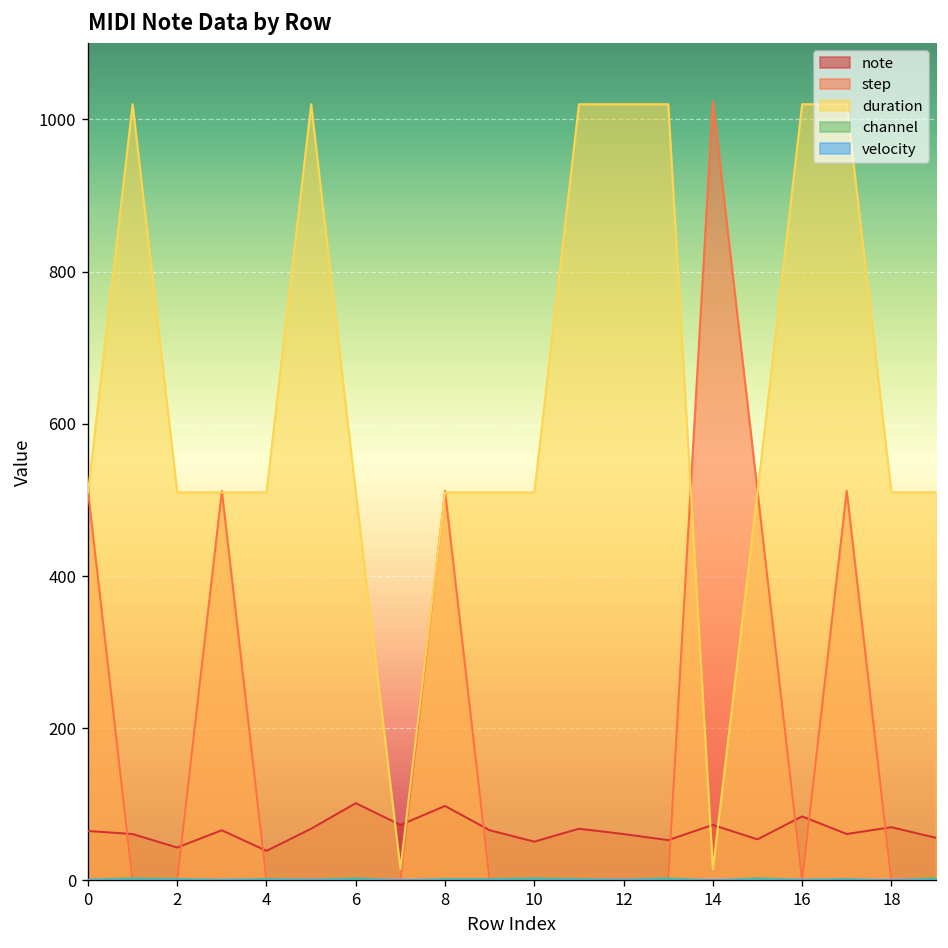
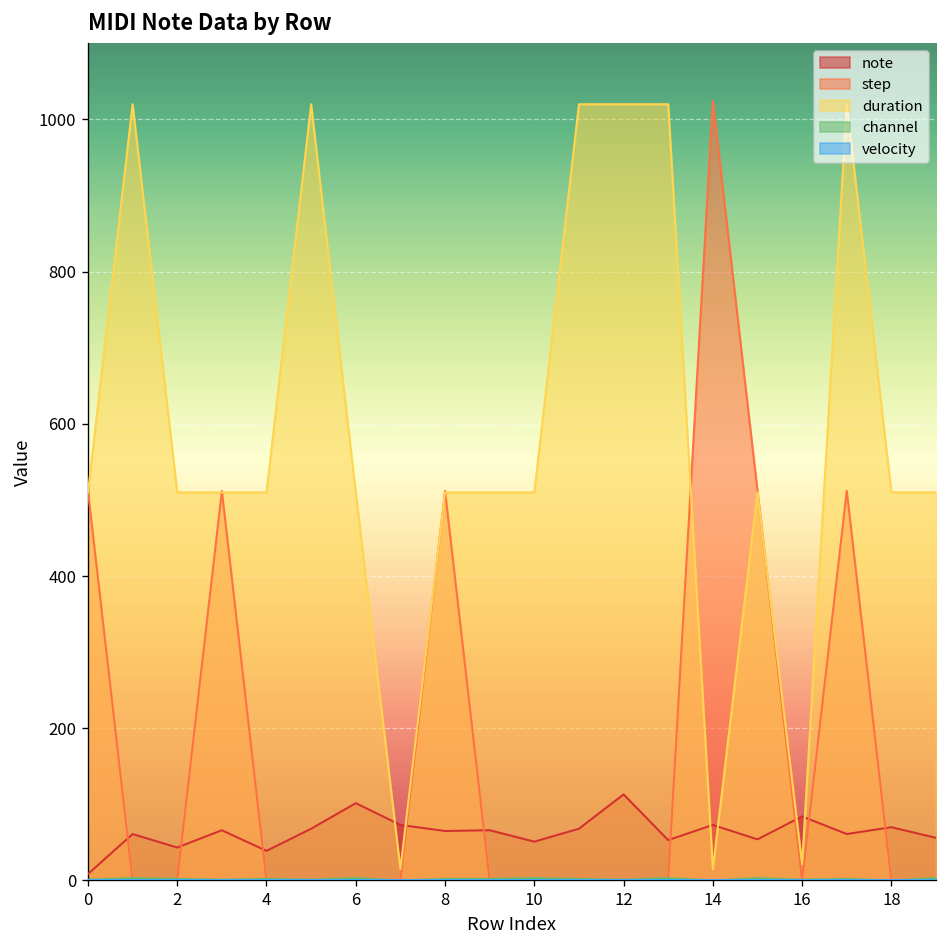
  {
    "note": {
-     "0": 70,
+     "0": 10,
      "2": 40,
      "4": 40,
      "6": 100,
-     "8": 100,
+     "8": 70,
      "10": 50,
-     "12": 60,
+     "12": 110,
      "14": 70,
      "16": 80,
      "18": 70
    },
    "step": {
      "14": 1020
    },
    "duration": {
      "2": 510,
      "4": 510,
      "6": 510,
      "10": 510,
      "12": 1020,
      "14": 20,
-     "16": 1020,
+     "16": 20,
      "18": 510
    }
  }
